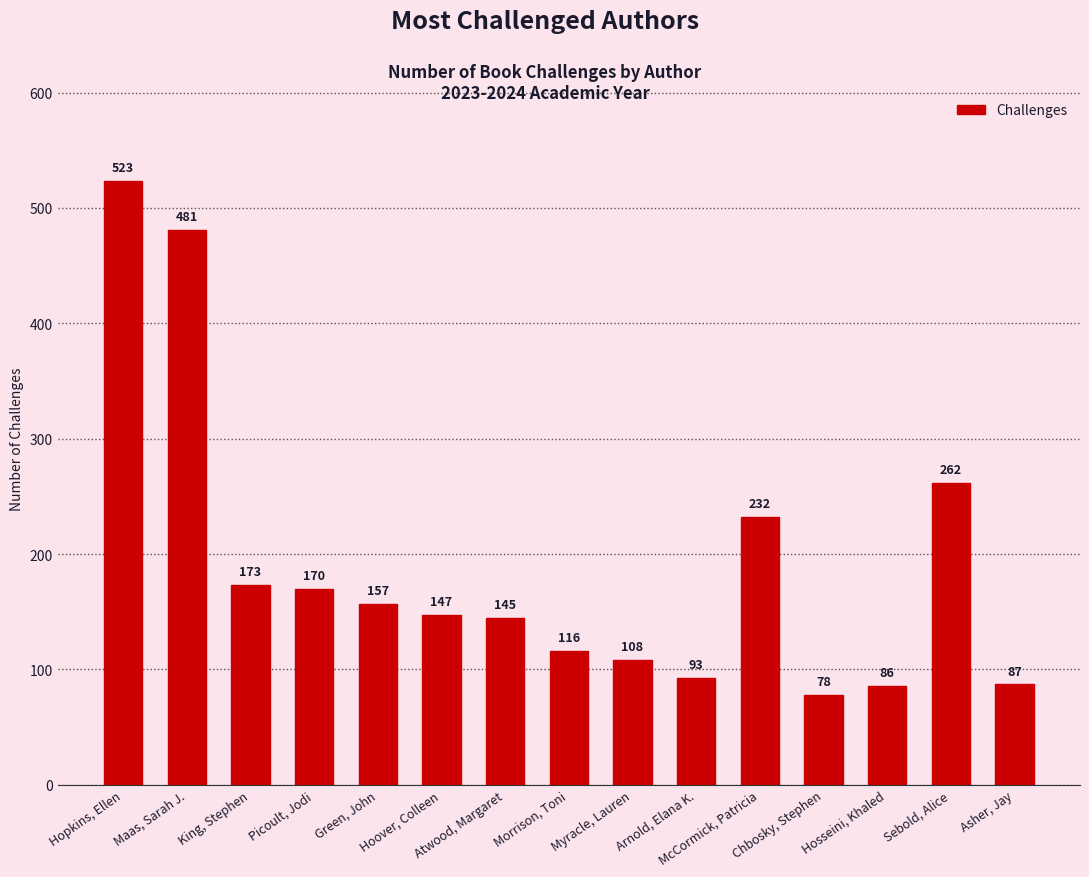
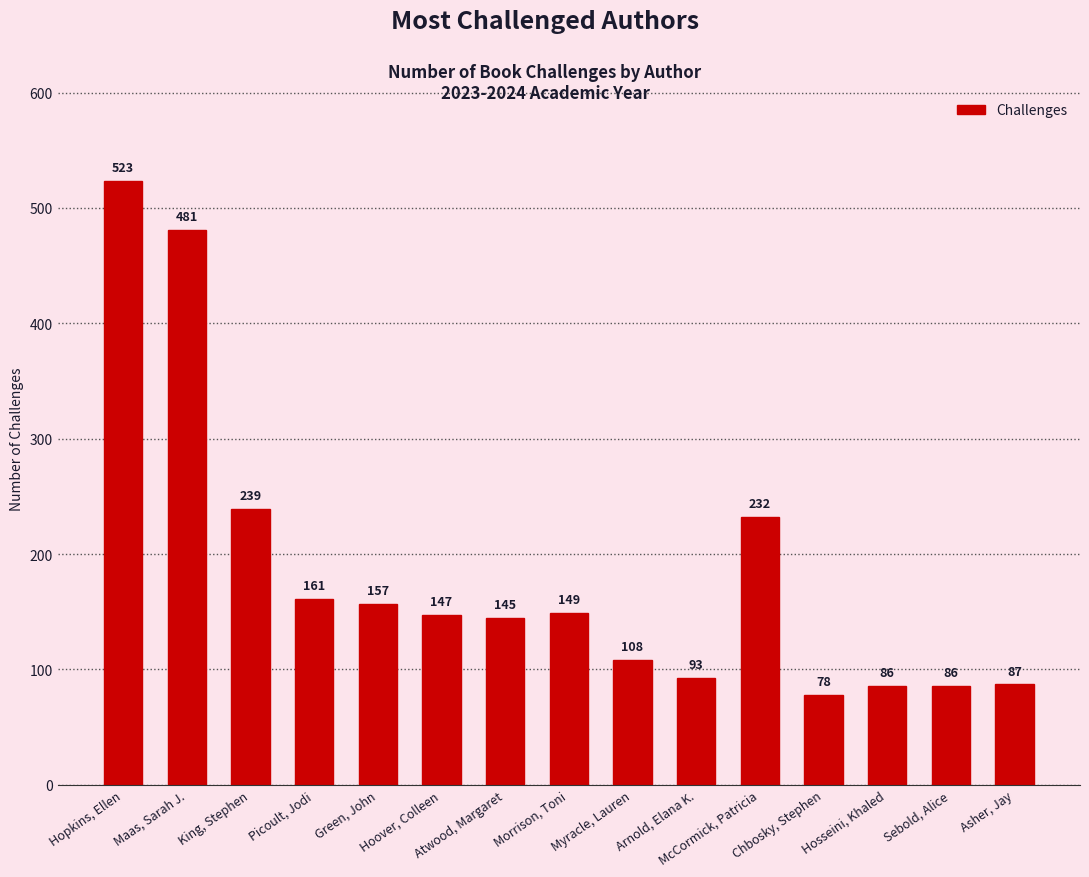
  {
    "Hopkins, Ellen": 523,
    "Maas, Sarah J.": 481,
-   "King, Stephen": 173,
-   "Picoult, Jodi": 170,
+   "King, Stephen": 239,
+   "Picoult, Jodi": 161,
    "Green, John": 157,
    "Hoover, Colleen": 147,
    "Atwood, Margaret": 145,
-   "Morrison, Toni": 116,
+   "Morrison, Toni": 149,
    "Myracle, Lauren": 108,
    "Arnold, Elana K.": 93,
    "McCormick, Patricia": 232,
    "Chbosky, Stephen": 78,
    "Hosseini, Khaled": 86,
-   "Sebold, Alice": 262,
+   "Sebold, Alice": 86,
    "Asher, Jay": 87
  }
